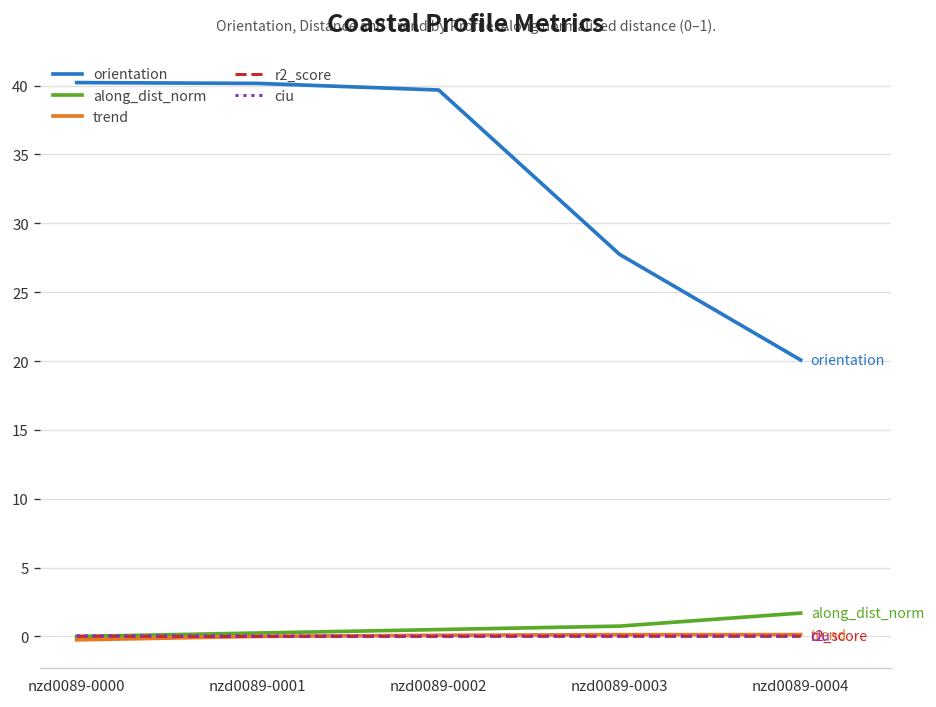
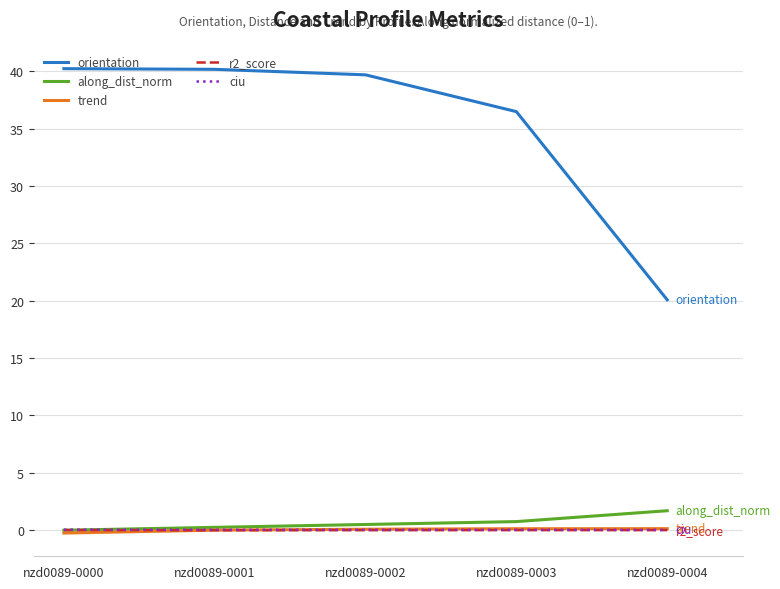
  {
    "orientation": {
      "nzd0089-0000": 40.2,
      "nzd0089-0001": 40.2,
      "nzd0089-0002": 39.7,
-     "nzd0089-0003": 27.7,
+     "nzd0089-0003": 36.5,
      "nzd0089-0004": 20.1
    },
    "along_dist_norm": {
      "nzd0089-0002": 0.5,
      "nzd0089-0003": 0.8,
      "nzd0089-0004": 1.7
    },
    "trend": {
      "nzd0089-0000": -0.2
    }
  }
